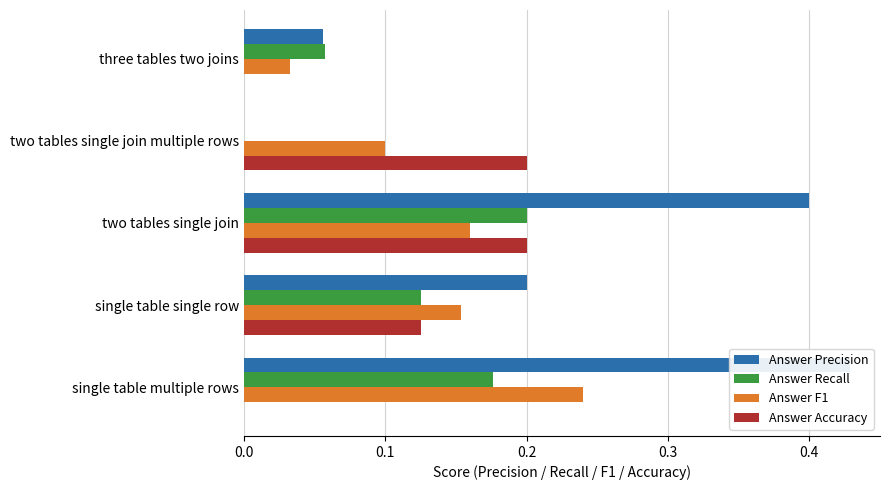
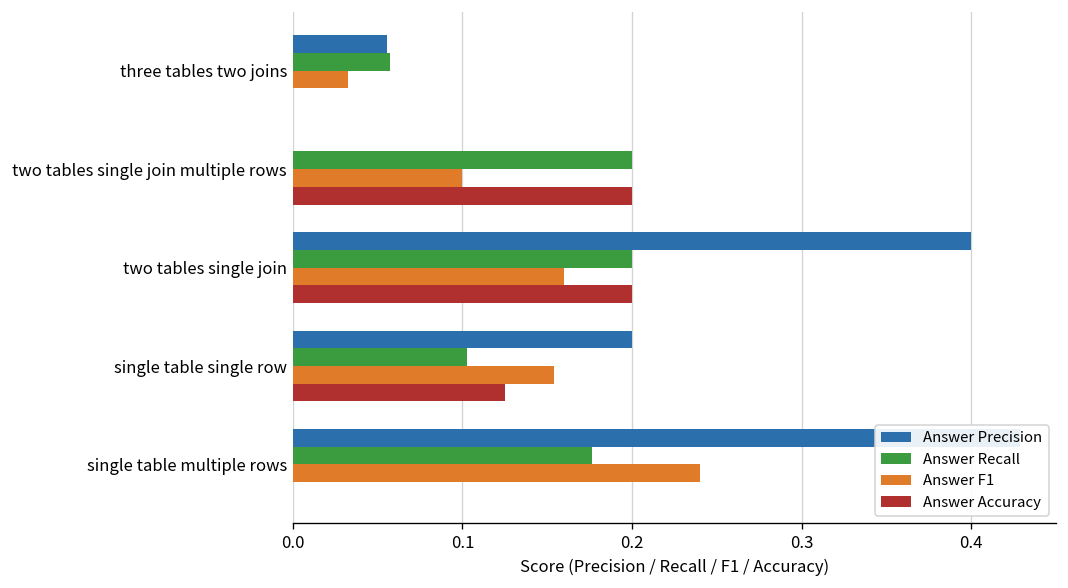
  {
    "Answer Precision": {
      "three tables two joins": 0.056,
      "two tables single join multiple rows": 0.000,
      "two tables single join": 0.400,
      "single table single row": 0.200
    },
    "Answer Recall": {
      "three tables two joins": 0.057,
-     "two tables single join multiple rows": 0.0,
+     "two tables single join multiple rows": 0.2,
      "two tables single join": 0.200,
-     "single table single row": 0.125,
+     "single table single row": 0.103,
      "single table multiple rows": 0.177
    },
    "Answer F1": {
      "three tables two joins": 0.033,
      "two tables single join multiple rows": 0.100,
      "two tables single join": 0.160,
      "single table single row": 0.154,
      "single table multiple rows": 0.240
    },
    "Answer Accuracy": {
      "three tables two joins": 0.000,
      "two tables single join multiple rows": 0.200,
      "two tables single join": 0.200,
      "single table single row": 0.125,
      "single table multiple rows": 0.000
    }
  }
